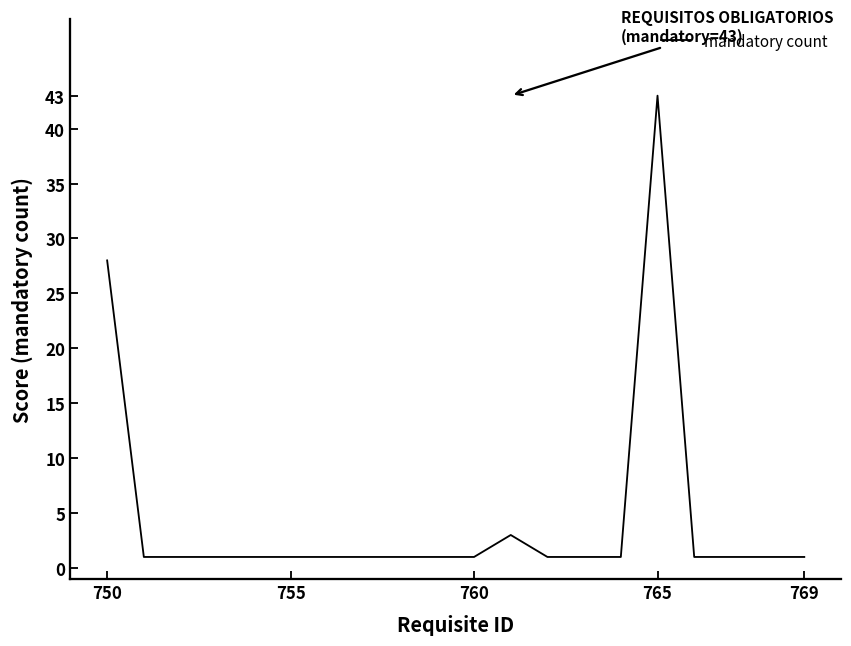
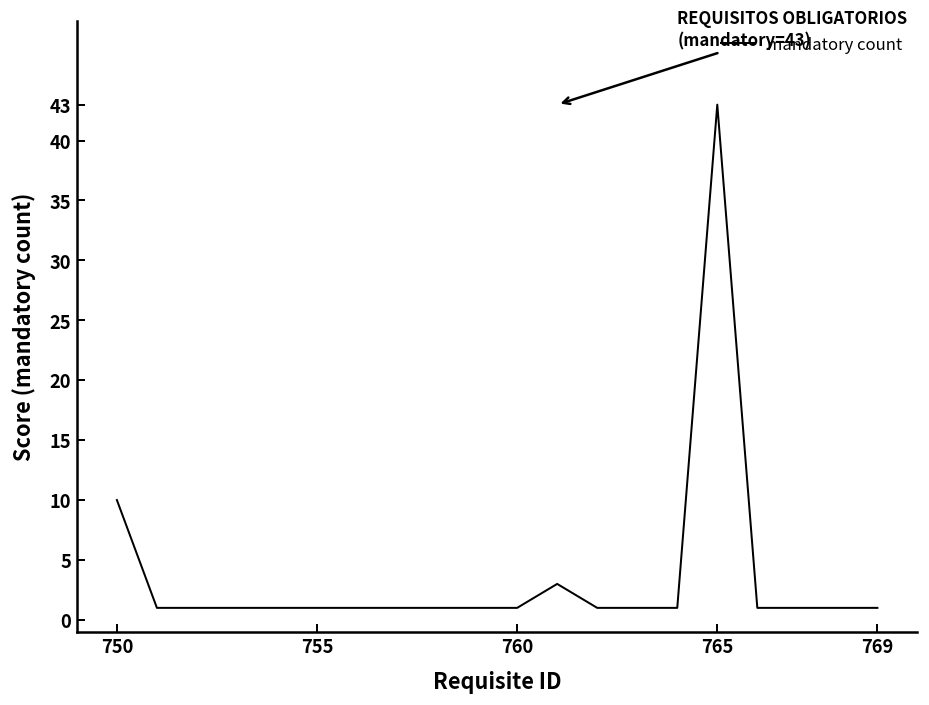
  {
-   "750": 28,
+   "750": 10,
    "755": 1,
    "760": 1,
    "769": 1
  }
